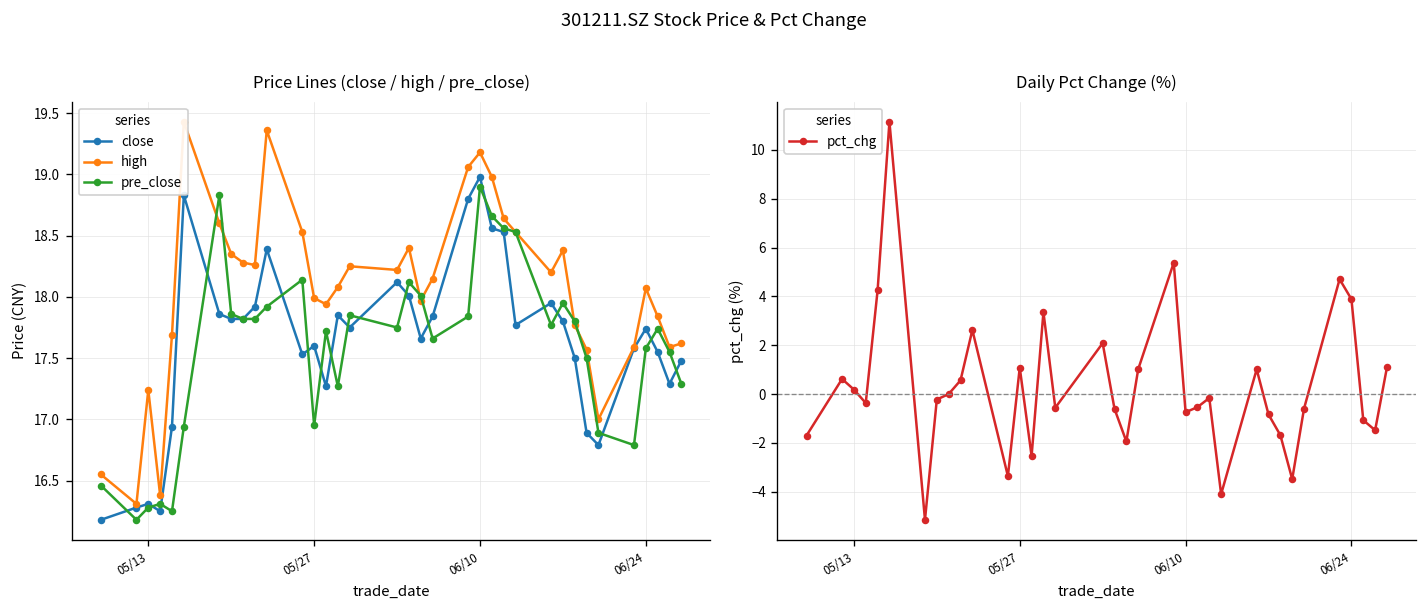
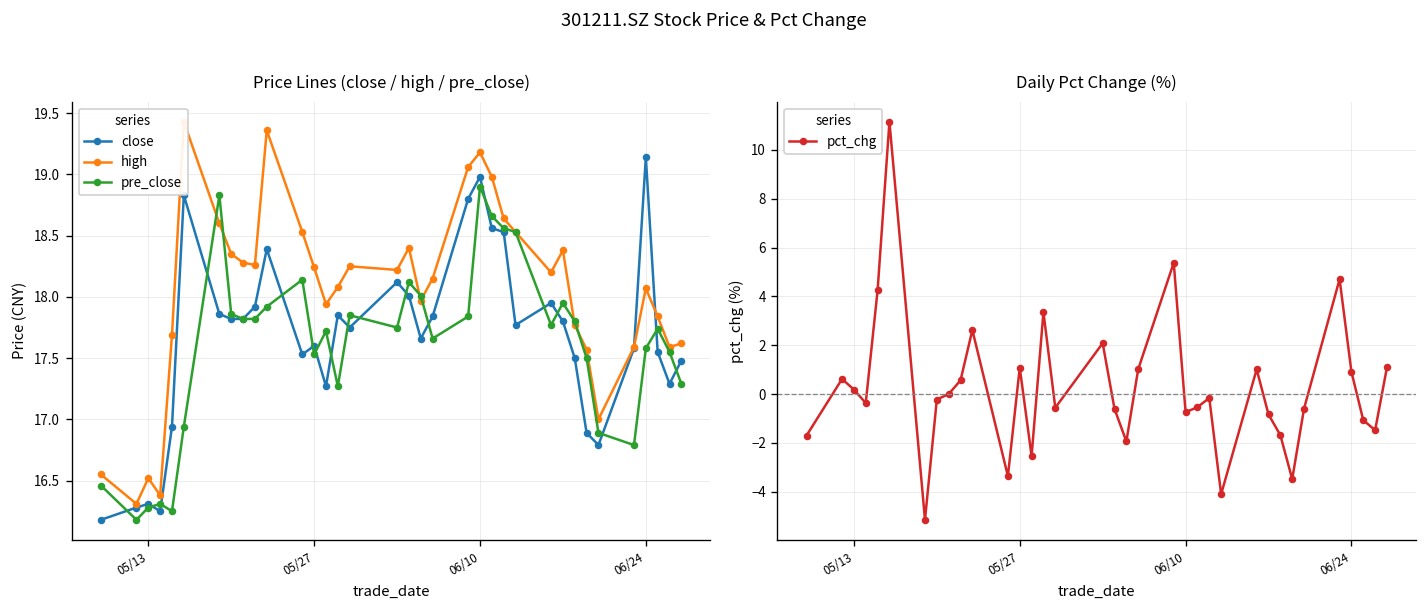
  {
    "Price Lines (close / high / pre_close)": {
      "close": {
        "05/13": 16.31,
        "05/27": 17.60,
        "06/10": 18.98,
-       "06/24": 17.74
+       "06/24": 19.14
      },
      "high": {
-       "05/13": 17.24,
-       "05/27": 17.99,
+       "05/13": 16.52,
+       "05/27": 18.24,
        "06/10": 19.18,
        "06/24": 18.07
      },
      "pre_close": {
        "05/13": 16.28,
-       "05/27": 16.95,
+       "05/27": 17.53,
        "06/10": 18.90,
        "06/24": 17.58
      }
    },
    "Daily Pct Change (%)": {
      "05/13": 0.2,
      "05/27": 1.1,
      "06/10": -0.7,
-     "06/24": 3.9
+     "06/24": 0.9
    }
  }
